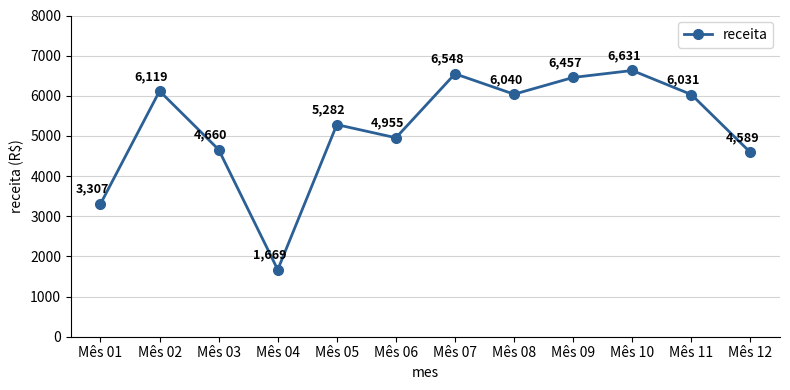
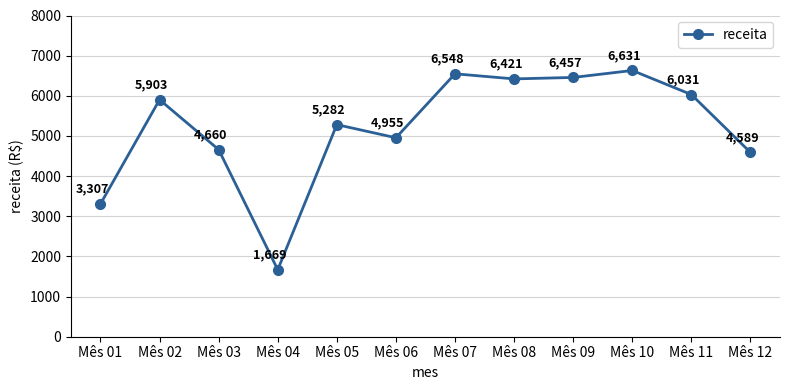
  {
    "Mês 01": "3,307",
-   "Mês 02": "6,119",
+   "Mês 02": "5,903",
    "Mês 03": "4,660",
    "Mês 04": "1,669",
    "Mês 05": "5,282",
    "Mês 06": "4,955",
    "Mês 07": "6,548",
-   "Mês 08": "6,040",
+   "Mês 08": "6,421",
    "Mês 09": "6,457",
    "Mês 10": "6,631",
    "Mês 11": "6,031",
    "Mês 12": "4,589"
  }
